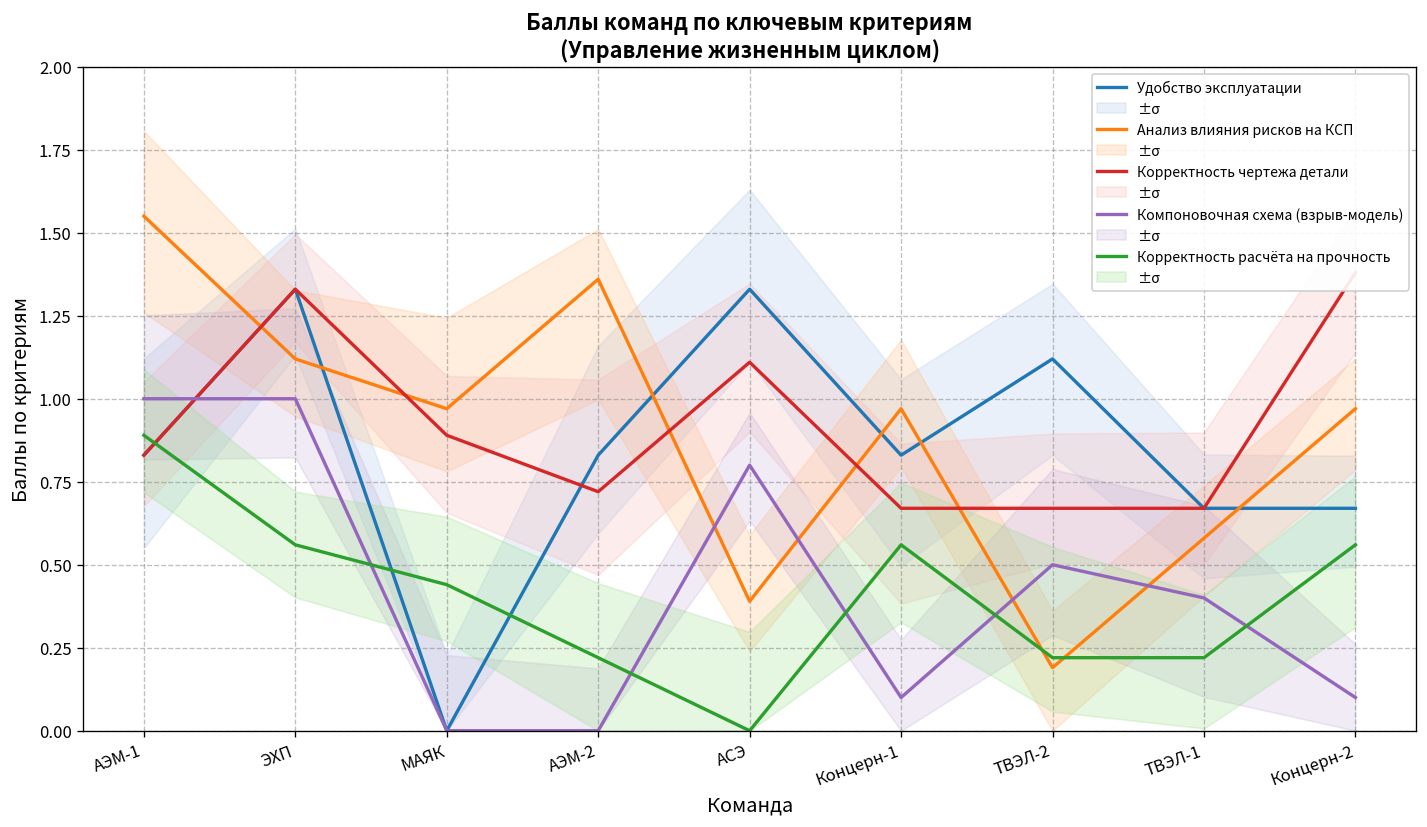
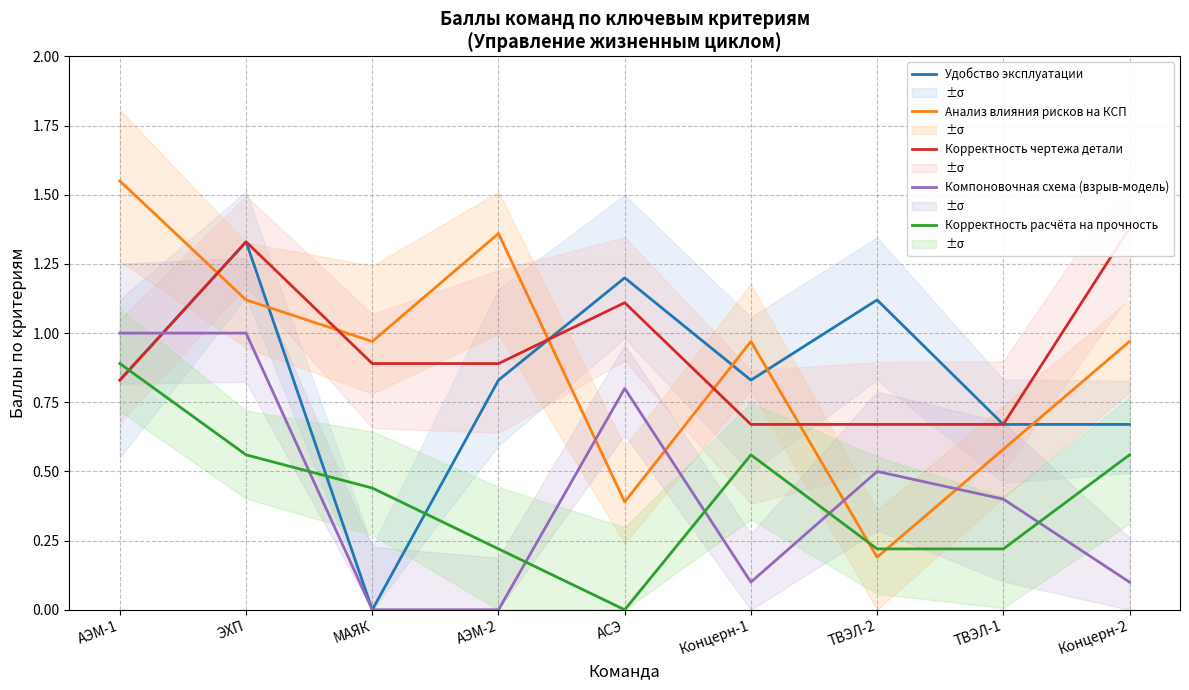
  {
    "Удобство эксплуатации": {
      "АЭМ-2": 0.83,
-     "АСЭ": 1.33,
+     "АСЭ": 1.20,
      "Концерн-1": 0.83,
      "ТВЭЛ-2": 1.12,
      "Концерн-2": 0.67
    },
    "Анализ влияния рисков на КСП": {
      "АЭМ-1": 1.55,
      "ЭХП": 1.12,
      "МАЯК": 0.97,
      "АЭМ-2": 1.36,
      "АСЭ": 0.39,
      "Концерн-1": 0.97,
      "ТВЭЛ-2": 0.19,
      "ТВЭЛ-1": 0.58,
      "Концерн-2": 0.97
    },
    "Корректность чертежа детали": {
      "МАЯК": 0.89,
-     "АЭМ-2": 0.72,
+     "АЭМ-2": 0.89,
      "АСЭ": 1.11,
      "Концерн-1": 0.67,
      "ТВЭЛ-2": 0.67
    },
    "Компоновочная схема (взрыв-модель)": {
      "АЭМ-1": 1.00,
      "ЭХП": 1.00,
      "АЭМ-2": 0.00,
      "АСЭ": 0.80,
      "Концерн-1": 0.10,
      "ТВЭЛ-2": 0.50,
      "Концерн-2": 0.10
    },
    "Корректность расчёта на прочность": {
      "АЭМ-1": 0.89,
      "ЭХП": 0.56,
      "МАЯК": 0.44,
      "АЭМ-2": 0.22,
      "АСЭ": 0.00,
      "Концерн-1": 0.56,
      "ТВЭЛ-2": 0.22,
      "ТВЭЛ-1": 0.22,
      "Концерн-2": 0.56
    }
  }
